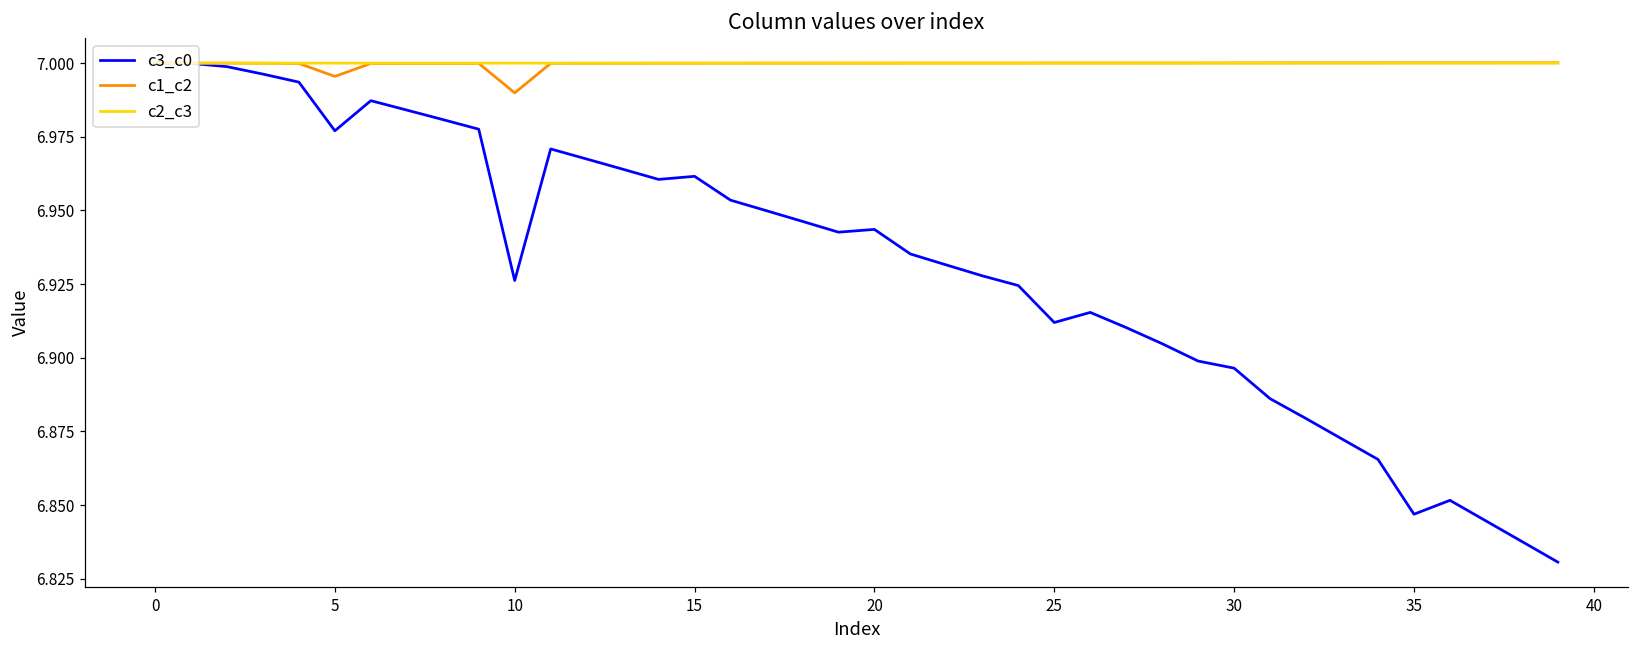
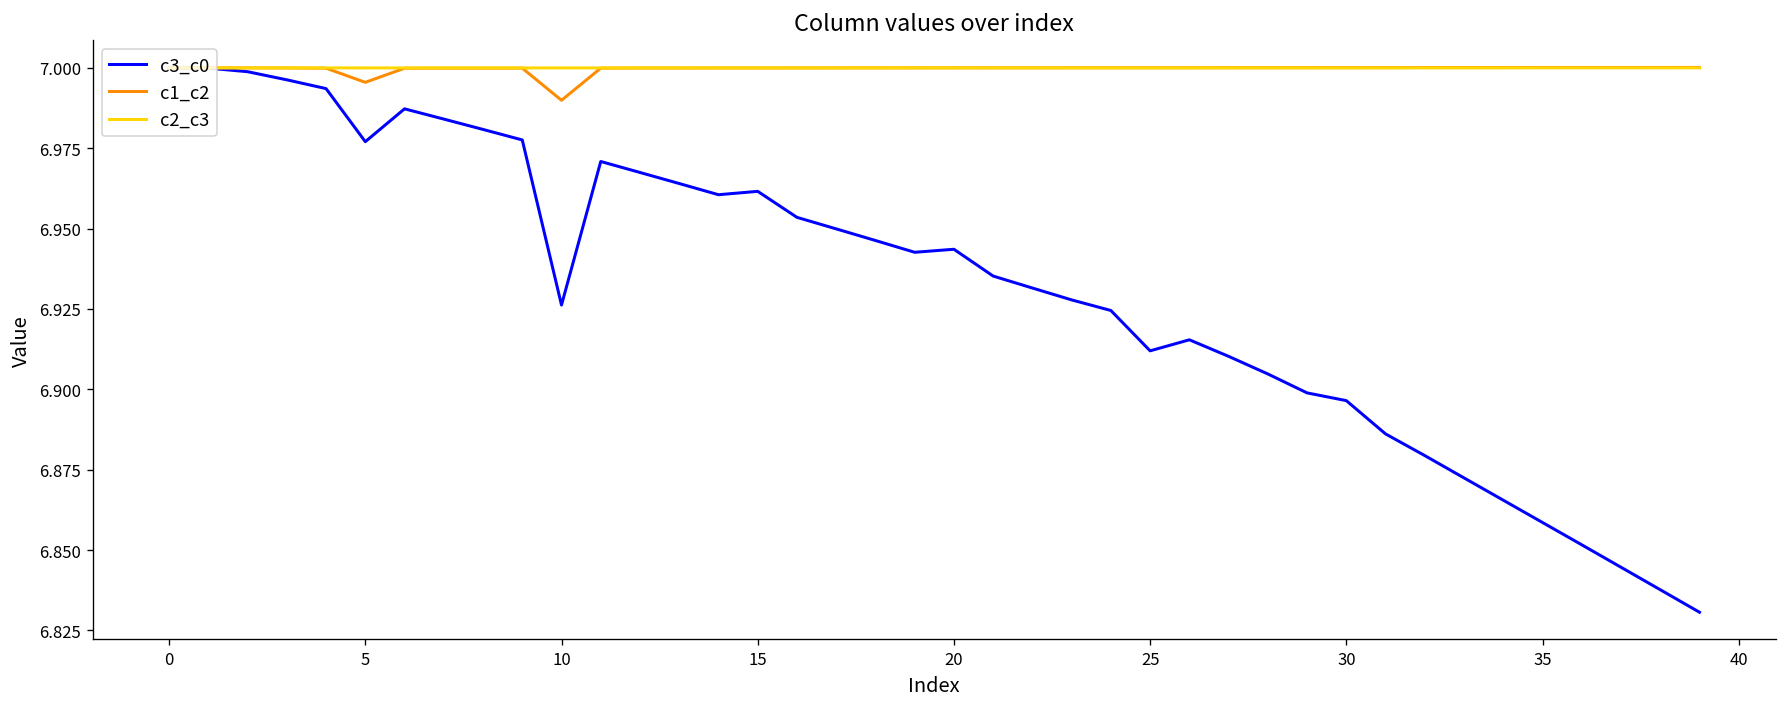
  {
    "c3_c0": {
      "5": 6.977,
      "10": 6.926,
      "15": 6.962,
      "20": 6.944,
      "25": 6.912,
      "30": 6.896,
-     "35": 6.847
+     "35": 6.859
    },
    "c1_c2": {
      "5": 6.996,
      "10": 6.990
    },
    "c2_c3": {
      "5": 7.000,
      "10": 7.000
    }
  }
